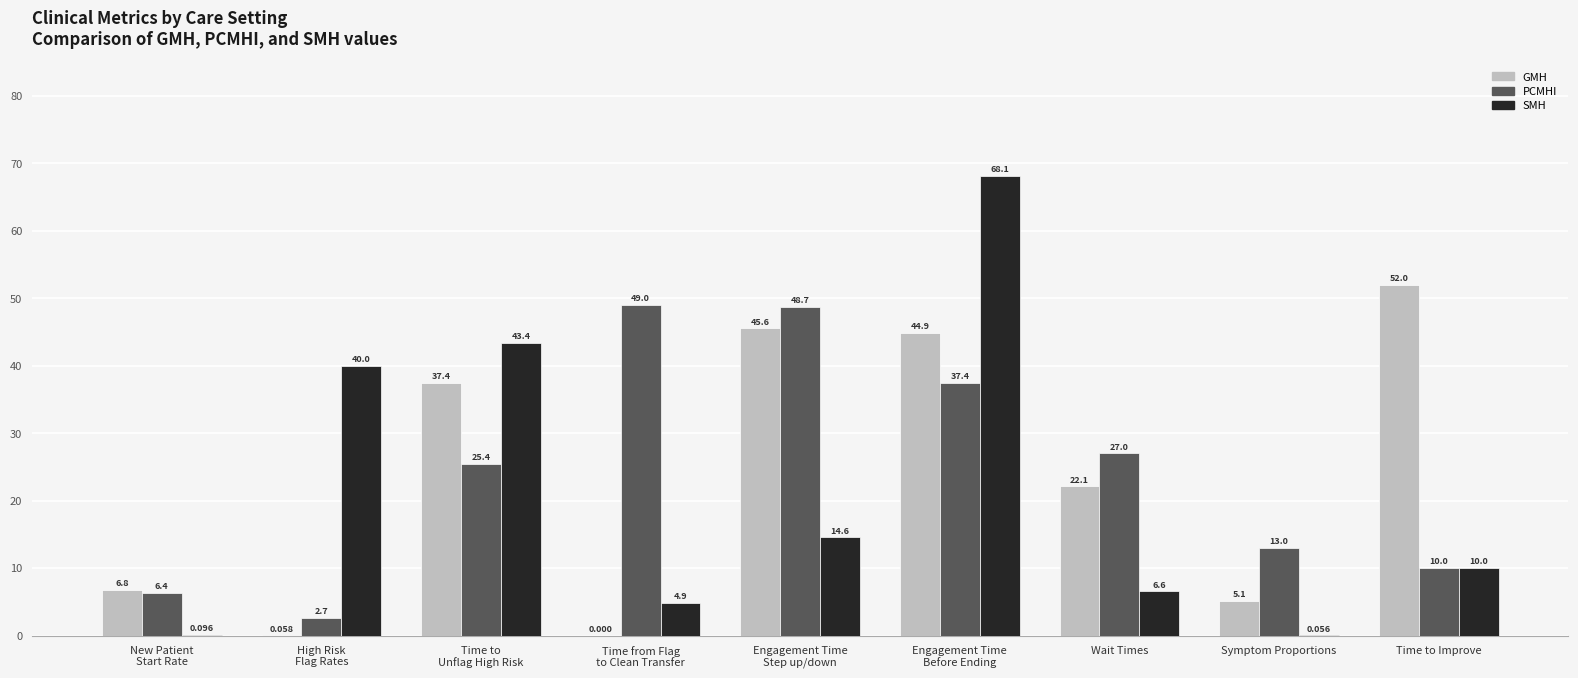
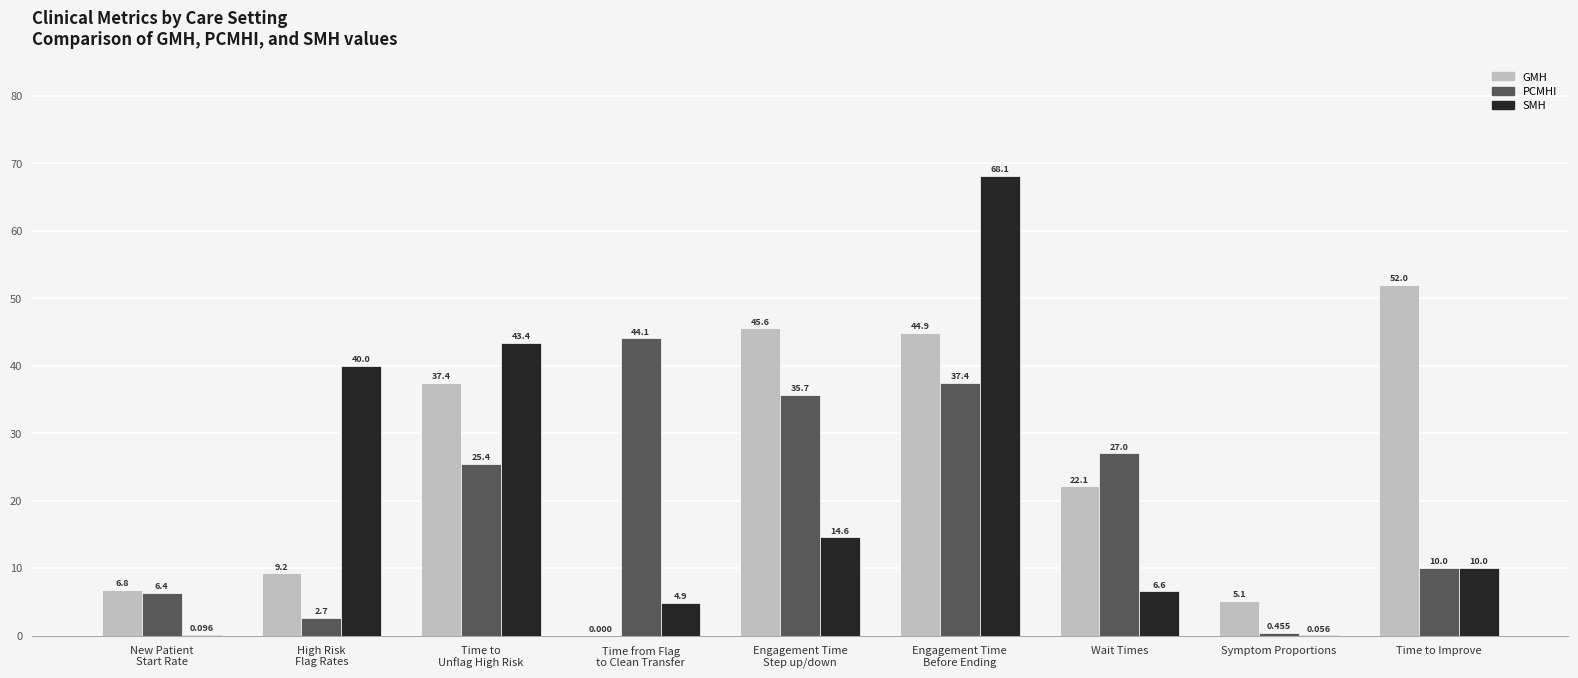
  {
    "GMH": {
      "New Patient Start Rate": 6.8,
-     "High Risk Flag Rates": 0.058,
+     "High Risk Flag Rates": 9.2,
      "Time to Unflag High Risk": 37.4,
      "Time from Flag to Clean Transfer": 0.000,
      "Engagement Time Step up/down": 45.6,
      "Engagement Time Before Ending": 44.9,
      "Wait Times": 22.1,
      "Symptom Proportions": 5.1,
      "Time to Improve": 52.0
    },
    "PCMHI": {
      "New Patient Start Rate": 6.4,
      "High Risk Flag Rates": 2.7,
      "Time to Unflag High Risk": 25.4,
-     "Time from Flag to Clean Transfer": 49.0,
-     "Engagement Time Step up/down": 48.7,
+     "Time from Flag to Clean Transfer": 44.1,
+     "Engagement Time Step up/down": 35.7,
      "Engagement Time Before Ending": 37.4,
      "Wait Times": 27.0,
-     "Symptom Proportions": 13.0,
+     "Symptom Proportions": 0.455,
      "Time to Improve": 10.0
    },
    "SMH": {
      "New Patient Start Rate": 0.096,
      "High Risk Flag Rates": 40.0,
      "Time to Unflag High Risk": 43.4,
      "Time from Flag to Clean Transfer": 4.9,
      "Engagement Time Step up/down": 14.6,
      "Engagement Time Before Ending": 68.1,
      "Wait Times": 6.6,
      "Symptom Proportions": 0.056,
      "Time to Improve": 10.0
    }
  }
